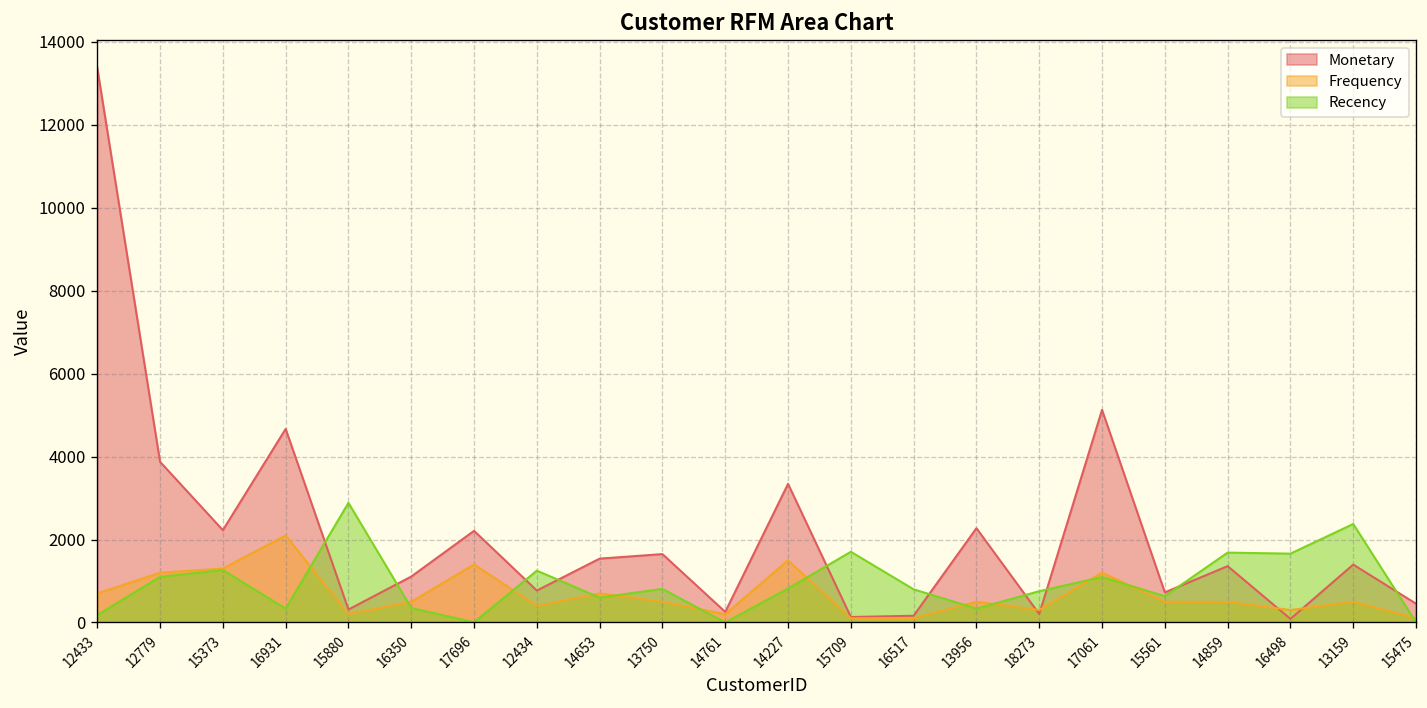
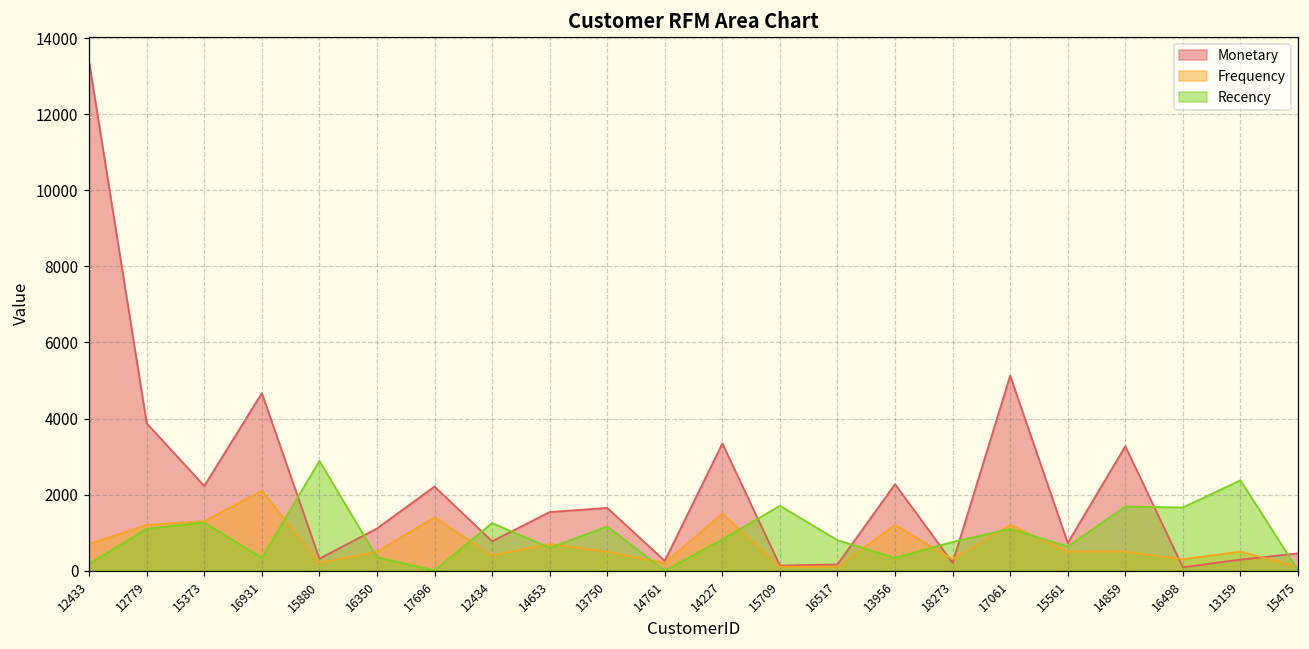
  {
    "Monetary": {
      "12433": 13400,
      "12779": 3900,
      "15373": 2200,
      "16931": 4700,
      "15880": 300,
      "16350": 1100,
      "17696": 2200,
      "12434": 800,
      "14653": 1500,
      "13750": 1600,
      "14227": 3300,
      "13956": 2300,
      "18273": 200,
      "17061": 5100,
      "15561": 700,
-     "14859": 1400,
+     "14859": 3300,
      "16498": 100,
-     "13159": 1400,
+     "13159": 300,
      "15475": 500
    },
    "Frequency": {
      "12433": 700,
      "12779": 1200,
      "16931": 2100,
      "15880": 200,
      "16350": 500,
      "17696": 1400,
      "12434": 400,
      "14653": 700,
      "13750": 500,
      "14227": 1500,
-     "13956": 500,
+     "13956": 1200,
      "18273": 300,
      "17061": 1200,
      "15561": 500,
      "14859": 500,
      "16498": 300,
      "13159": 500,
      "15475": 100
    },
    "Recency": {
      "12433": 200,
      "12779": 1100,
      "16931": 300,
      "15880": 2900,
      "16350": 400,
      "17696": 0,
      "12434": 1300,
      "14653": 600,
-     "13750": 800,
+     "13750": 1200,
      "14761": 0,
      "14227": 800,
      "15709": 1700,
      "16517": 800,
      "13956": 300,
      "18273": 800,
      "17061": 1100,
      "15561": 600,
      "14859": 1700,
      "16498": 1700,
      "13159": 2400,
      "15475": 0
    }
  }
